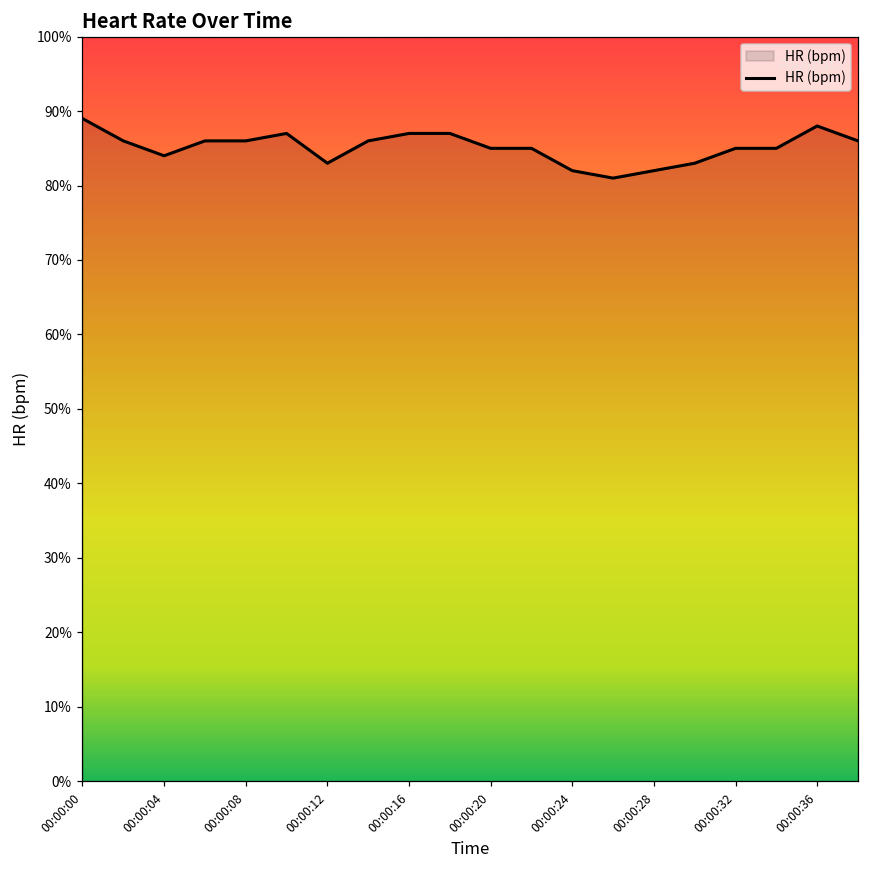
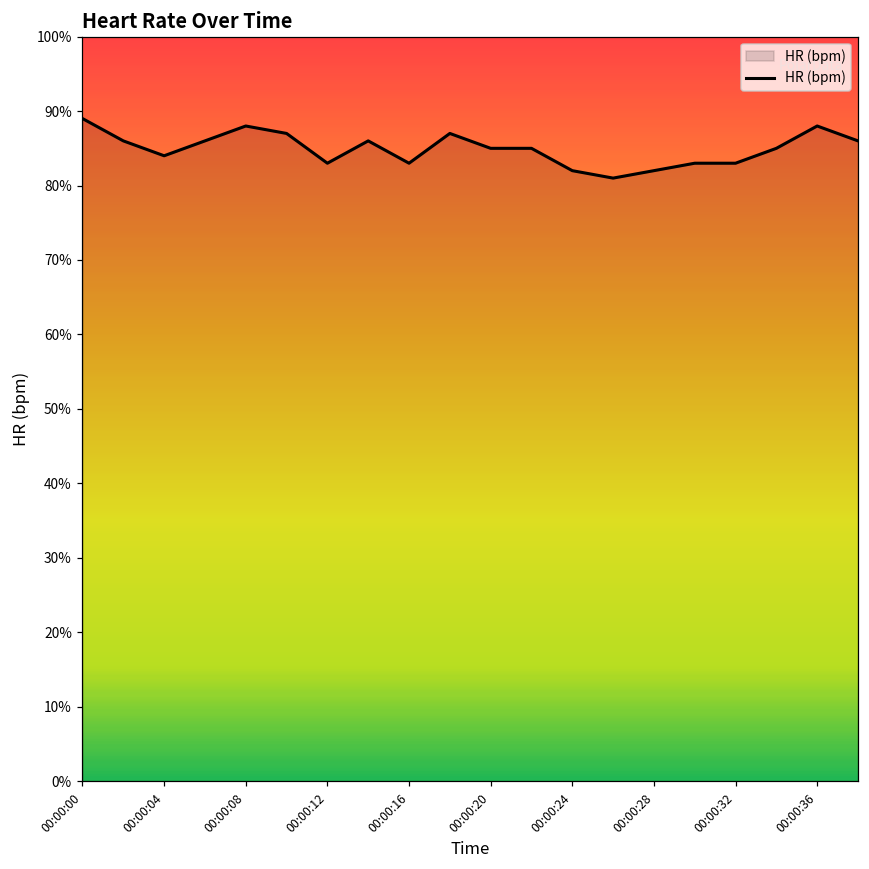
  {
    "00:00:00": "89%",
    "00:00:04": "84%",
-   "00:00:08": "86%",
+   "00:00:08": "88%",
    "00:00:12": "83%",
-   "00:00:16": "87%",
+   "00:00:16": "83%",
    "00:00:20": "85%",
    "00:00:24": "82%",
    "00:00:28": "82%",
-   "00:00:32": "85%",
+   "00:00:32": "83%",
    "00:00:36": "88%"
  }
